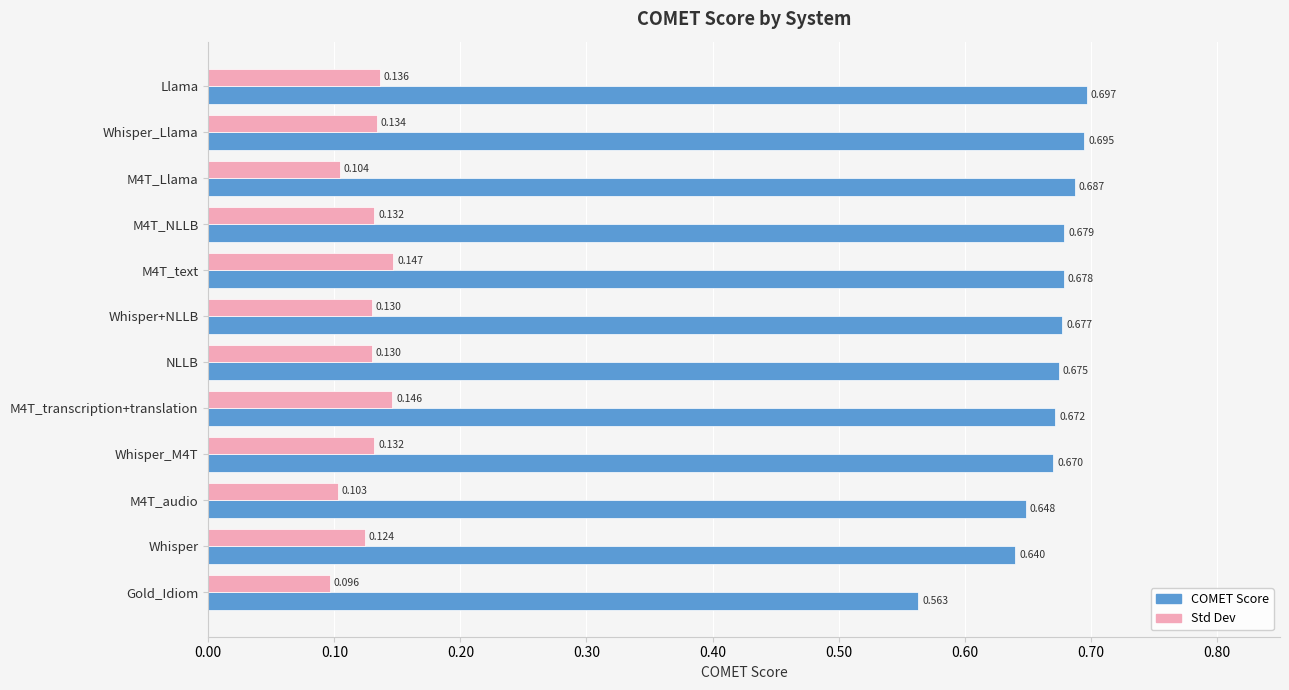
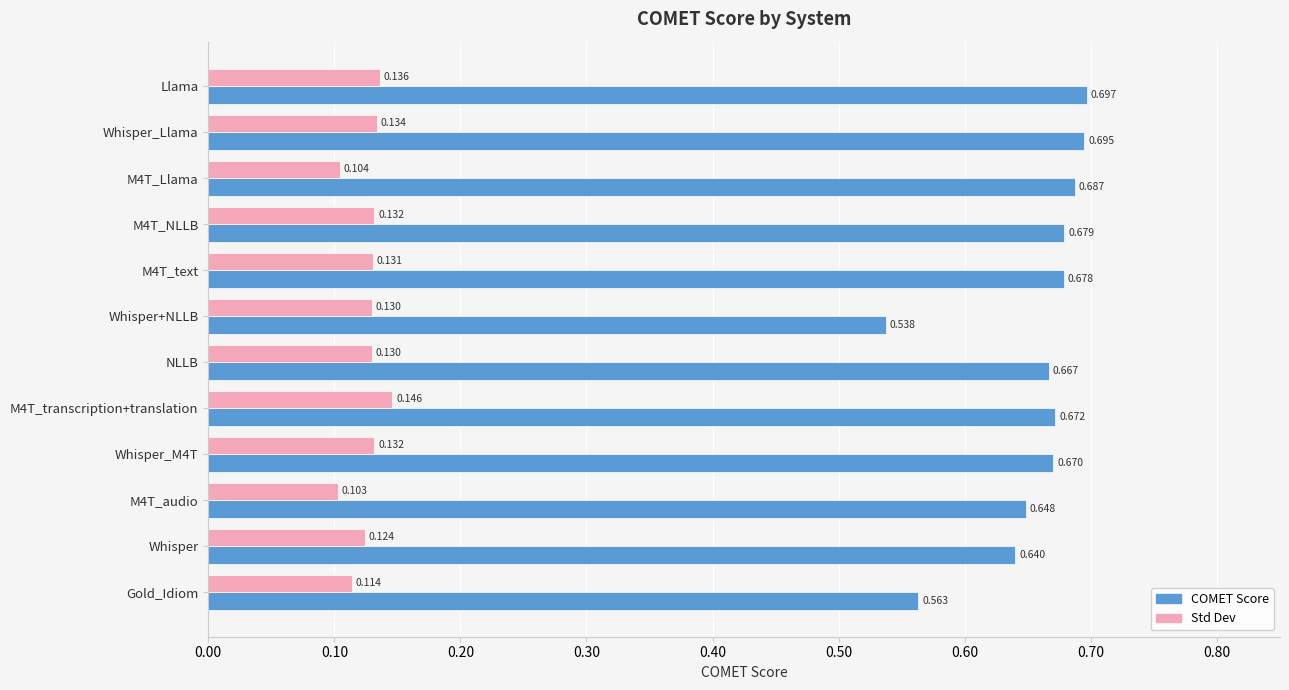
  {
    "COMET Score": {
      "Llama": 0.697,
      "Whisper_Llama": 0.695,
      "M4T_Llama": 0.687,
      "M4T_NLLB": 0.679,
      "M4T_text": 0.678,
-     "Whisper+NLLB": 0.677,
-     "NLLB": 0.675,
+     "Whisper+NLLB": 0.538,
+     "NLLB": 0.667,
      "M4T_transcription+translation": 0.672,
      "Whisper_M4T": 0.670,
      "M4T_audio": 0.648,
      "Whisper": 0.640,
      "Gold_Idiom": 0.563
    },
    "Std Dev": {
      "Llama": 0.136,
      "Whisper_Llama": 0.134,
      "M4T_Llama": 0.104,
      "M4T_NLLB": 0.132,
-     "M4T_text": 0.147,
+     "M4T_text": 0.131,
      "Whisper+NLLB": 0.130,
      "NLLB": 0.130,
      "M4T_transcription+translation": 0.146,
      "Whisper_M4T": 0.132,
      "M4T_audio": 0.103,
      "Whisper": 0.124,
-     "Gold_Idiom": 0.096
+     "Gold_Idiom": 0.114
    }
  }
